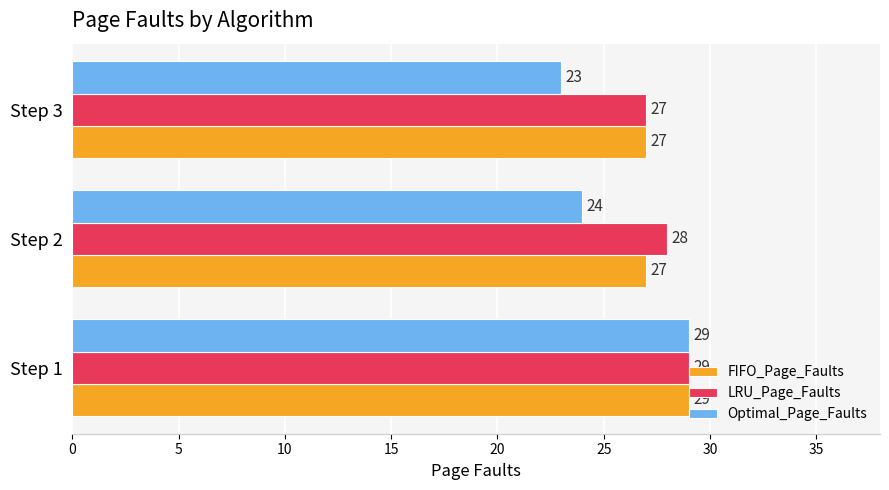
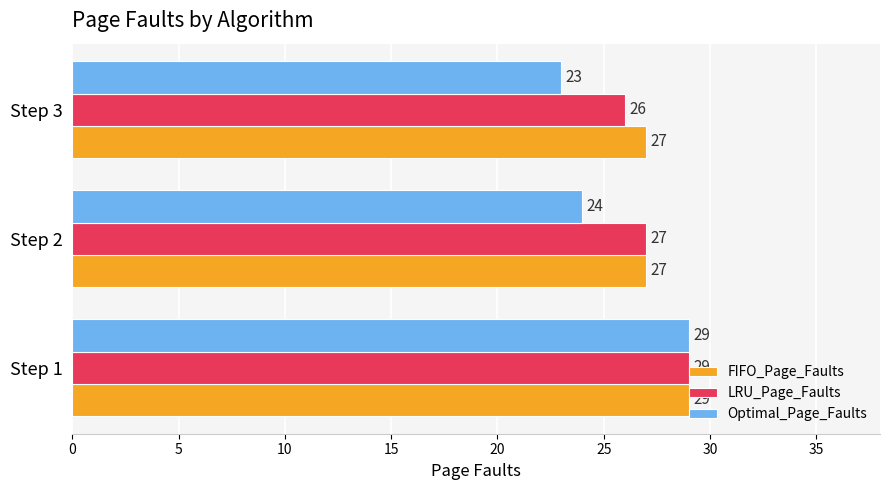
  {
    "FIFO_Page_Faults": {
      "Step 3": 27,
      "Step 2": 27,
      "Step 1": 29
    },
    "LRU_Page_Faults": {
-     "Step 3": 27,
-     "Step 2": 28,
+     "Step 3": 26,
+     "Step 2": 27,
      "Step 1": 29
    },
    "Optimal_Page_Faults": {
      "Step 3": 23,
      "Step 2": 24,
      "Step 1": 29
    }
  }
